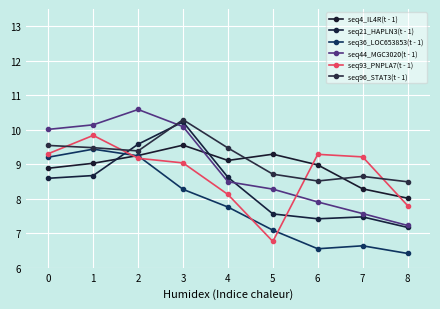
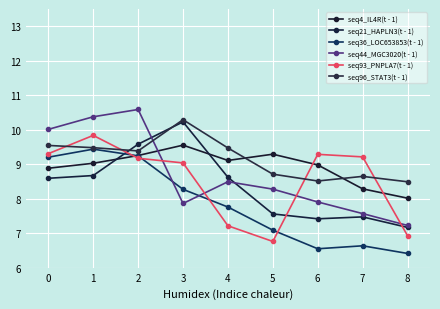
  {
    "seq44_MGC3020(t - 1)": {
      "0": 10.0,
-     "1": 10.1,
+     "1": 10.4,
      "2": 10.6,
-     "3": 10.1,
+     "3": 7.9,
      "4": 8.5,
      "5": 8.3,
      "6": 7.9,
      "7": 7.6
    },
    "seq93_PNPLA7(t - 1)": {
      "0": 9.3,
      "1": 9.8,
      "3": 9.0,
-     "4": 8.1,
+     "4": 7.2,
      "5": 6.8,
      "6": 9.3,
      "7": 9.2,
-     "8": 7.8
+     "8": 6.9
    }
  }
